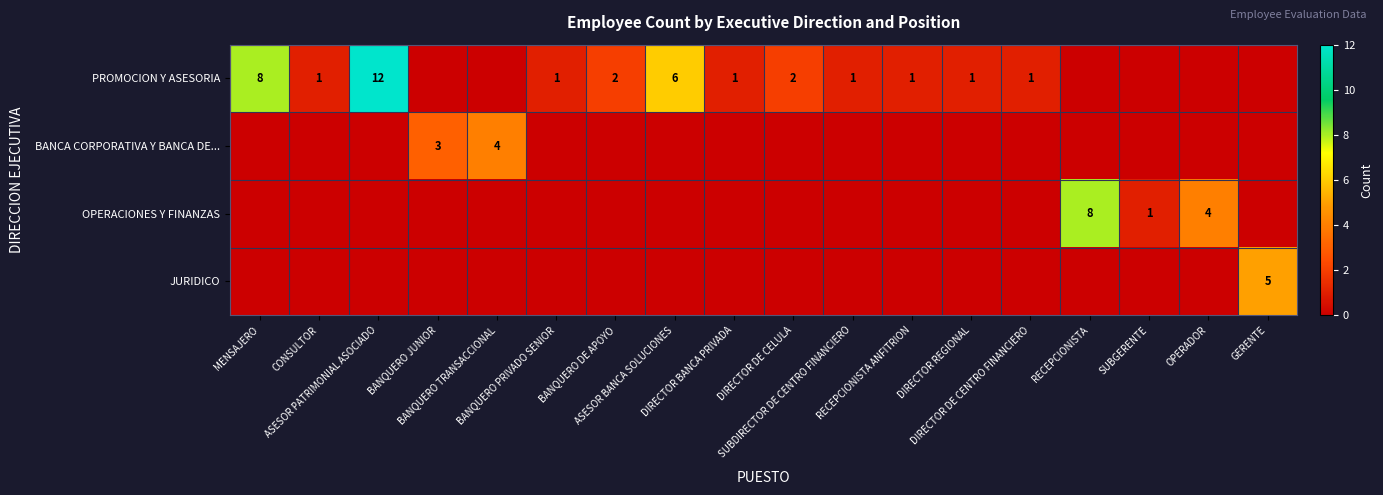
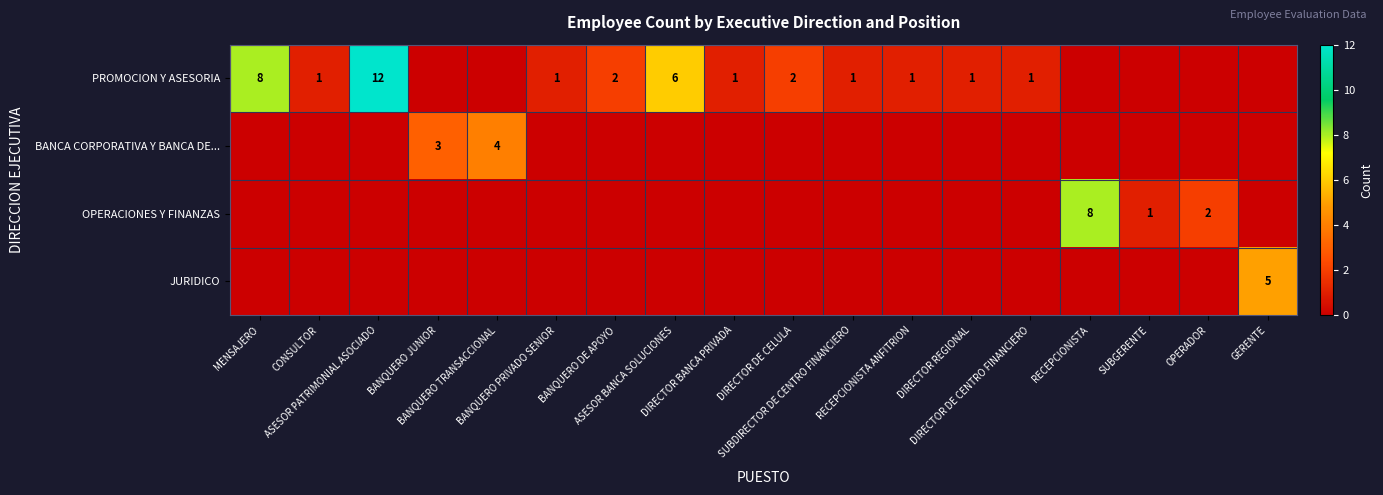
  {
    "PROMOCION Y ASESORIA": {
      "MENSAJERO": 8,
      "CONSULTOR": 1,
      "ASESOR PATRIMONIAL ASOCIADO": 12,
      "BANQUERO PRIVADO SENIOR": 1,
      "BANQUERO DE APOYO": 2,
      "ASESOR BANCA SOLUCIONES": 6,
      "DIRECTOR BANCA PRIVADA": 1,
      "DIRECTOR DE CELULA": 2,
      "SUBDIRECTOR DE CENTRO FINANCIERO": 1,
      "RECEPCIONISTA ANFITRION": 1,
      "DIRECTOR REGIONAL": 1,
      "DIRECTOR DE CENTRO FINANCIERO": 1
    },
    "BANCA CORPORATIVA Y BANCA DE...": {
      "BANQUERO JUNIOR": 3,
      "BANQUERO TRANSACCIONAL": 4
    },
    "OPERACIONES Y FINANZAS": {
      "RECEPCIONISTA": 8,
      "SUBGERENTE": 1,
-     "OPERADOR": 4
+     "OPERADOR": 2
    },
    "JURIDICO": {
      "GERENTE": 5
    }
  }
